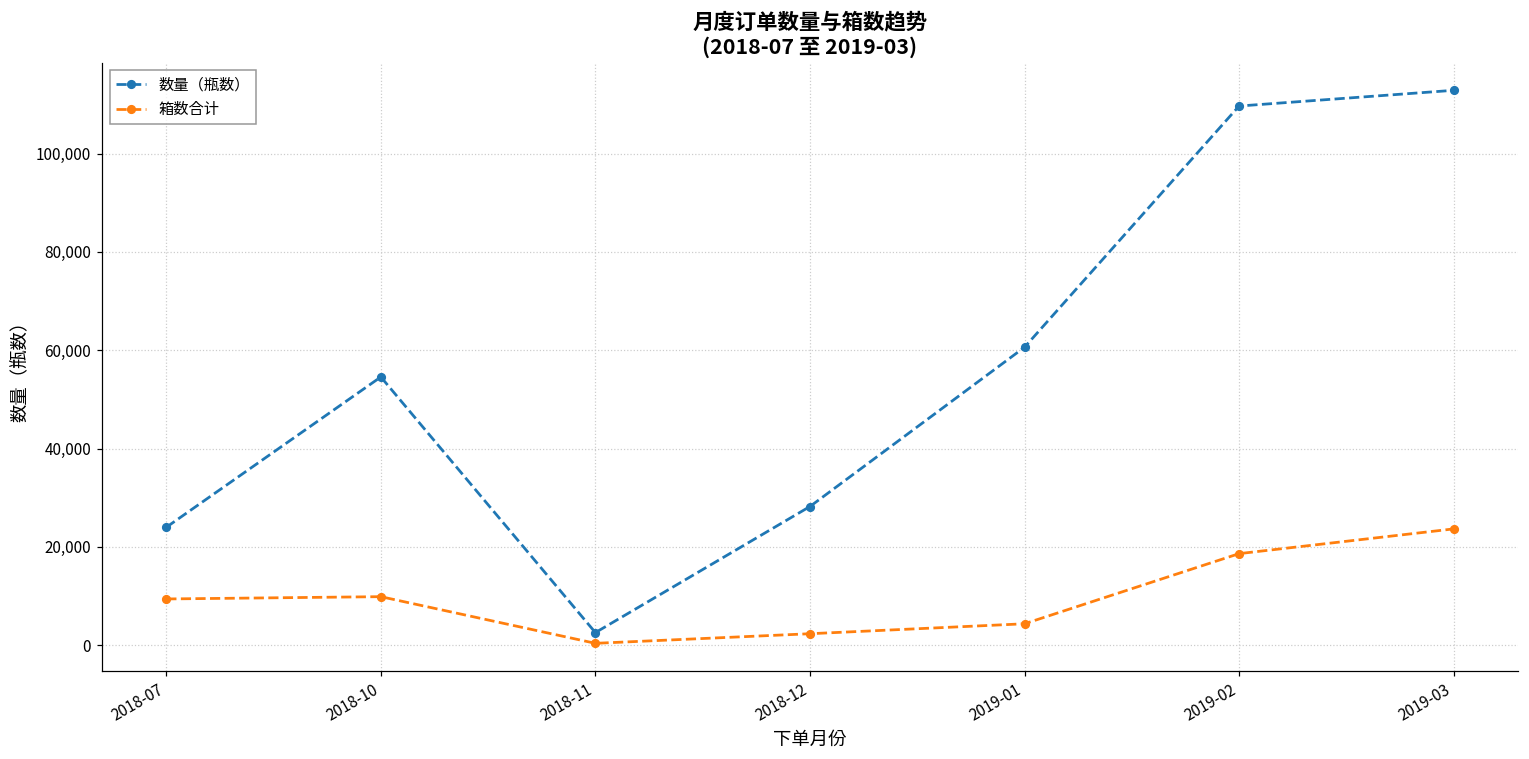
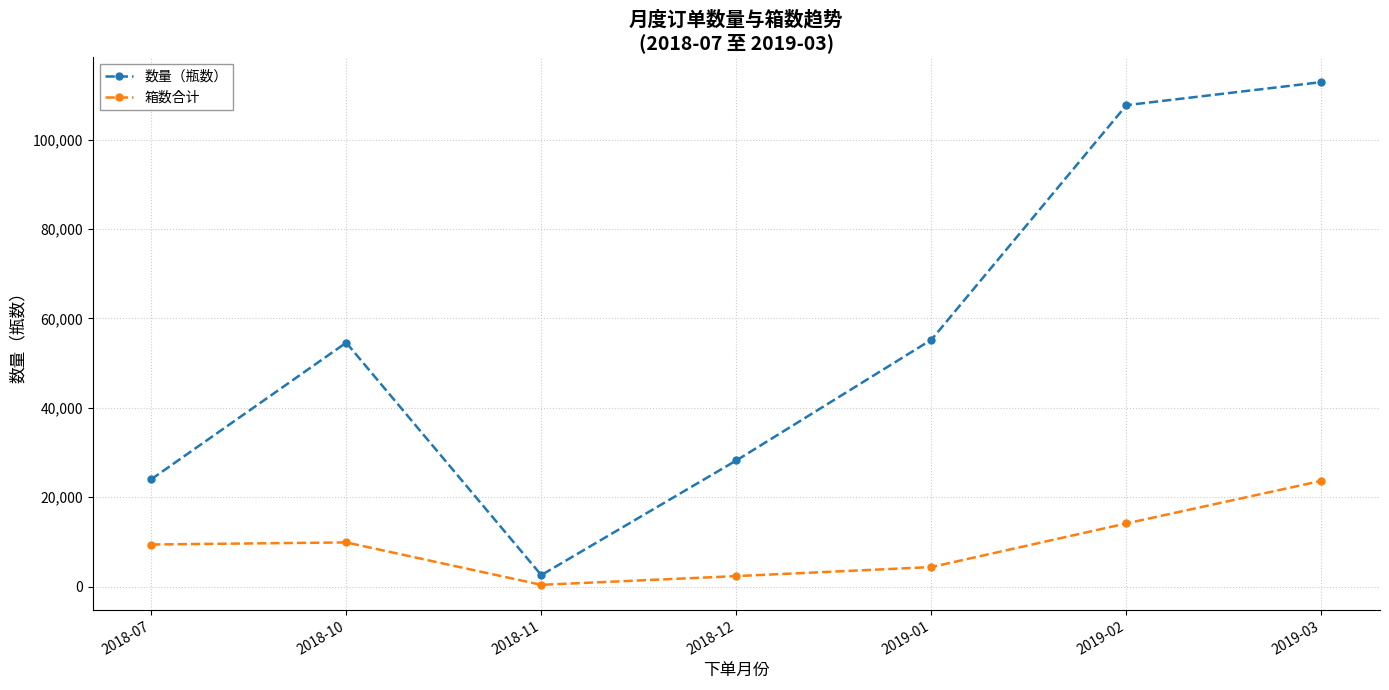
  {
    "数量（瓶数）": {
      "2018-07": "24,000",
      "2018-10": "55,000",
      "2018-11": "3,000",
      "2018-12": "28,000",
-     "2019-01": "61,000",
-     "2019-02": "110,000",
+     "2019-01": "55,000",
+     "2019-02": "108,000",
      "2019-03": "113,000"
    },
    "箱数合计": {
      "2018-07": "9,000",
      "2018-10": "10,000",
      "2018-11": "0",
      "2018-12": "2,000",
      "2019-01": "4,000",
-     "2019-02": "19,000",
+     "2019-02": "14,000",
      "2019-03": "24,000"
    }
  }
